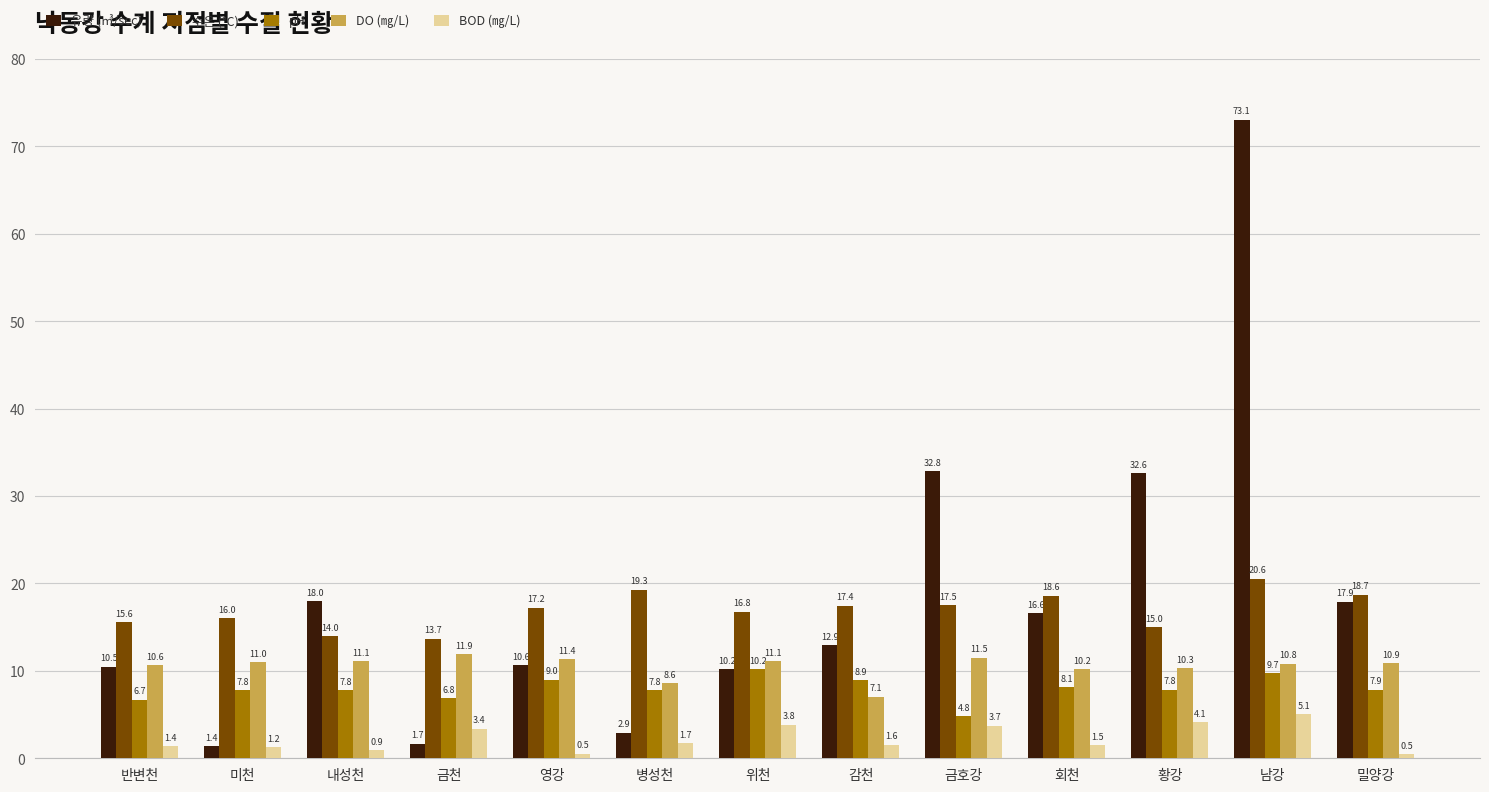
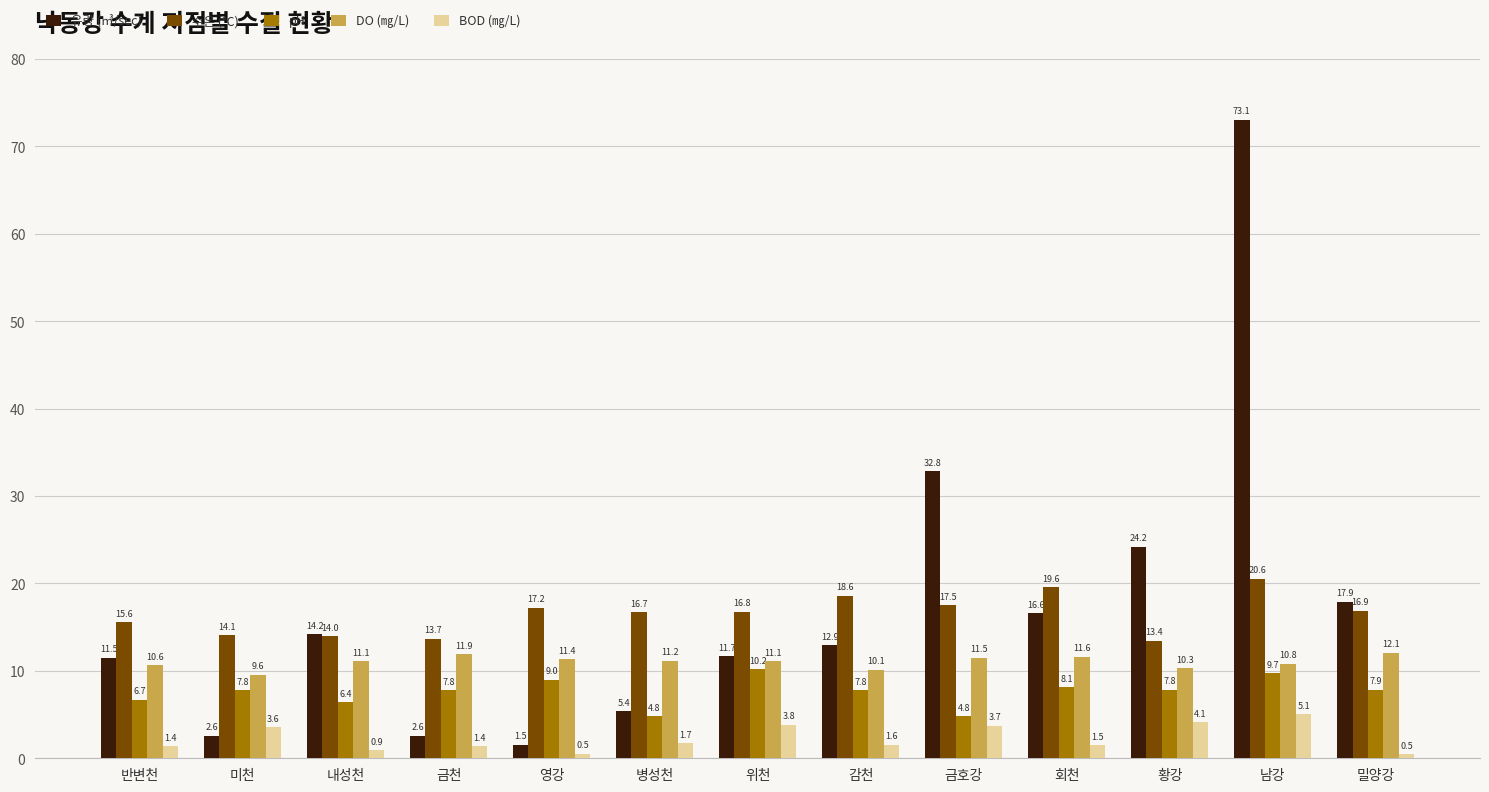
  {
    "유량 (㎥/sec)": {
-     "반변천": 10.5,
-     "미천": 1.4,
-     "내성천": 18.0,
-     "금천": 1.7,
-     "영강": 10.6,
-     "병성천": 2.9,
-     "위천": 10.2,
+     "반변천": 11.5,
+     "미천": 2.6,
+     "내성천": 14.2,
+     "금천": 2.6,
+     "영강": 1.5,
+     "병성천": 5.4,
+     "위천": 11.7,
      "감천": 12.9,
      "금호강": 32.8,
      "회천": 16.6,
-     "황강": 32.6,
+     "황강": 24.2,
      "남강": 73.1,
      "밀양강": 17.9
    },
    "수온 (℃)": {
      "반변천": 15.6,
-     "미천": 16.0,
+     "미천": 14.1,
      "내성천": 14.0,
      "금천": 13.7,
      "영강": 17.2,
-     "병성천": 19.3,
+     "병성천": 16.7,
      "위천": 16.8,
-     "감천": 17.4,
+     "감천": 18.6,
      "금호강": 17.5,
-     "회천": 18.6,
-     "황강": 15.0,
+     "회천": 19.6,
+     "황강": 13.4,
      "남강": 20.6,
-     "밀양강": 18.7
+     "밀양강": 16.9
    },
    "pH": {
      "반변천": 6.7,
      "미천": 7.8,
-     "내성천": 7.8,
-     "금천": 6.8,
+     "내성천": 6.4,
+     "금천": 7.8,
      "영강": 9.0,
-     "병성천": 7.8,
+     "병성천": 4.8,
      "위천": 10.2,
-     "감천": 8.9,
+     "감천": 7.8,
      "금호강": 4.8,
      "회천": 8.1,
      "황강": 7.8,
      "남강": 9.7,
      "밀양강": 7.9
    },
    "DO (㎎/L)": {
      "반변천": 10.6,
-     "미천": 11.0,
+     "미천": 9.6,
      "내성천": 11.1,
      "금천": 11.9,
      "영강": 11.4,
-     "병성천": 8.6,
+     "병성천": 11.2,
      "위천": 11.1,
-     "감천": 7.1,
+     "감천": 10.1,
      "금호강": 11.5,
-     "회천": 10.2,
+     "회천": 11.6,
      "황강": 10.3,
      "남강": 10.8,
-     "밀양강": 10.9
+     "밀양강": 12.1
    },
    "BOD (㎎/L)": {
      "반변천": 1.4,
-     "미천": 1.2,
+     "미천": 3.6,
      "내성천": 0.9,
-     "금천": 3.4,
+     "금천": 1.4,
      "영강": 0.5,
      "병성천": 1.7,
      "위천": 3.8,
      "감천": 1.6,
      "금호강": 3.7,
      "회천": 1.5,
      "황강": 4.1,
      "남강": 5.1,
      "밀양강": 0.5
    }
  }
